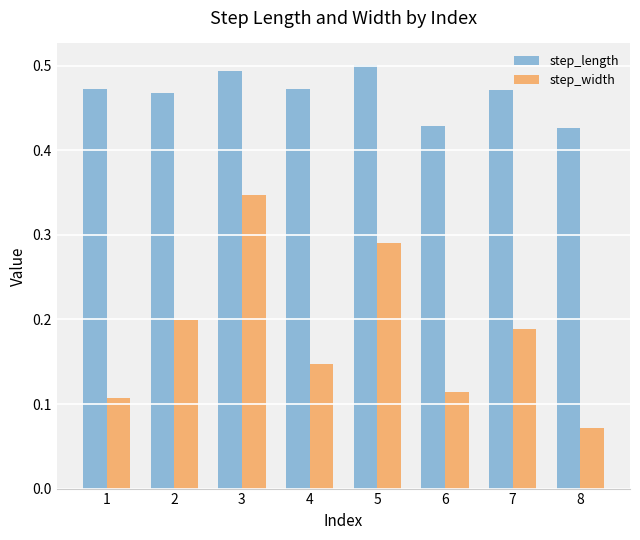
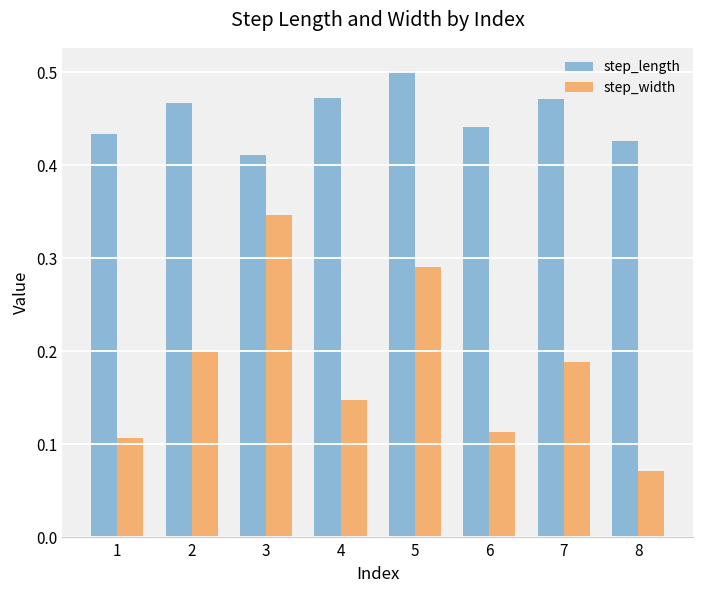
  {
    "step_length": {
-     "1": 0.47,
+     "1": 0.43,
      "2": 0.47,
-     "3": 0.49,
+     "3": 0.41,
      "4": 0.47,
      "5": 0.50,
-     "6": 0.43,
+     "6": 0.44,
      "7": 0.47,
      "8": 0.43
    },
    "step_width": {
      "1": 0.11,
      "2": 0.20,
      "3": 0.35,
      "4": 0.15,
      "5": 0.29,
      "6": 0.11,
      "7": 0.19,
      "8": 0.07
    }
  }
